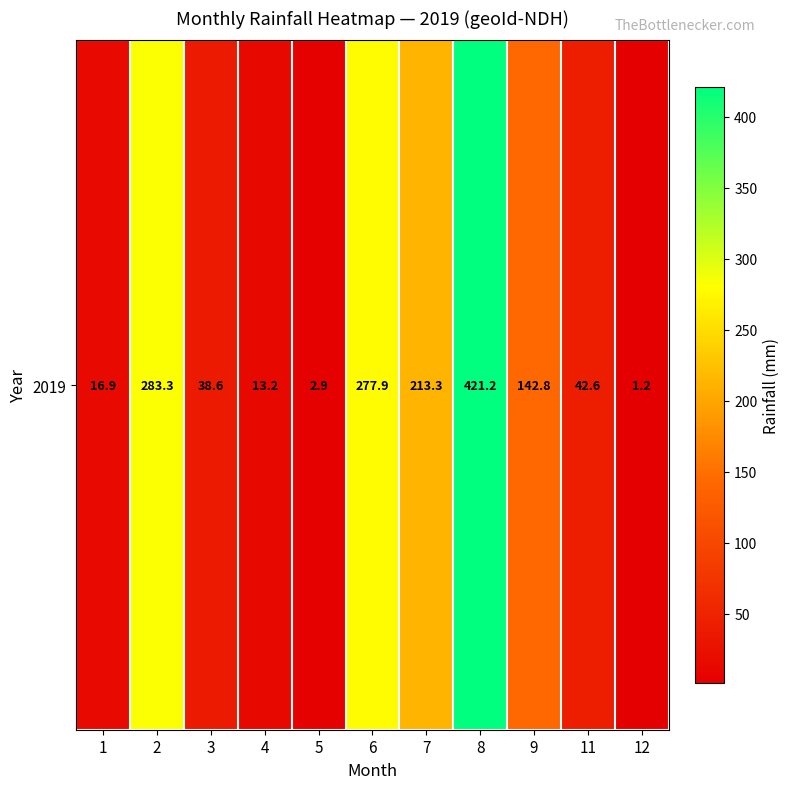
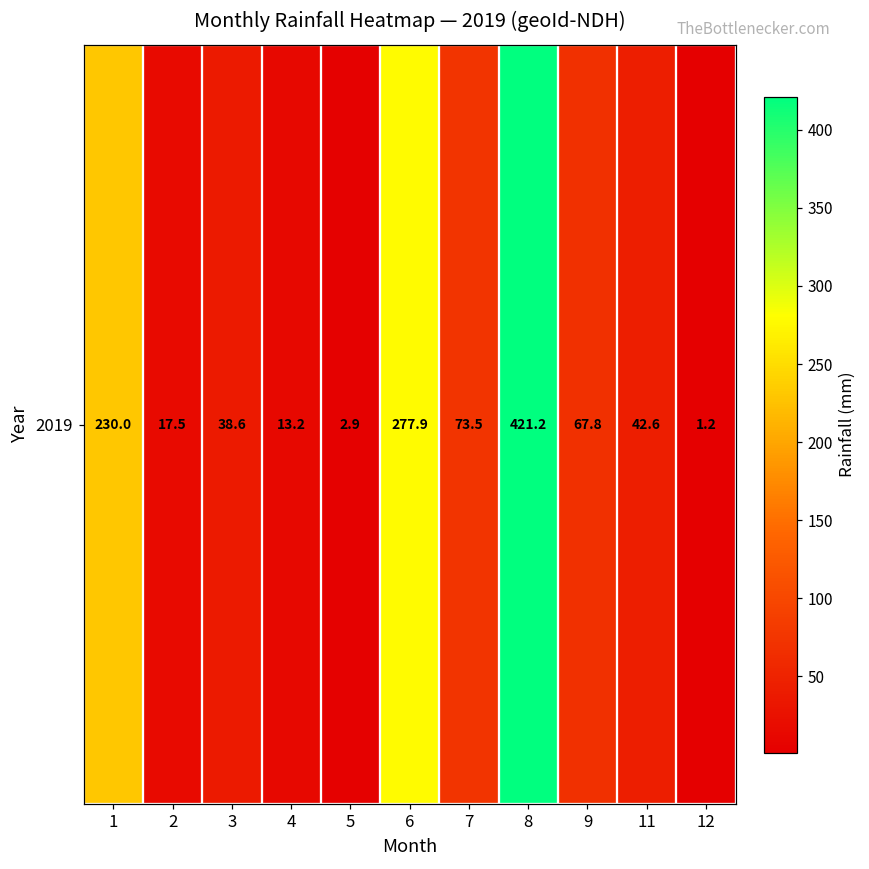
  {
    "2019": {
-     "1": 16.9,
-     "2": 283.3,
+     "1": 230.0,
+     "2": 17.5,
      "3": 38.6,
      "4": 13.2,
      "5": 2.9,
      "6": 277.9,
-     "7": 213.3,
+     "7": 73.5,
      "8": 421.2,
-     "9": 142.8,
+     "9": 67.8,
      "11": 42.6,
      "12": 1.2
    }
  }
